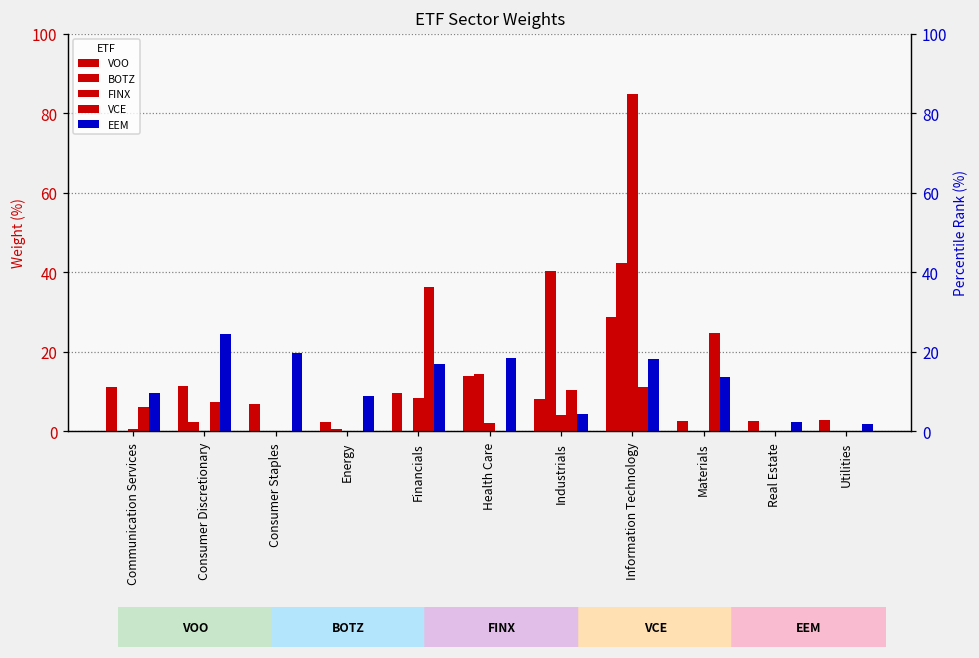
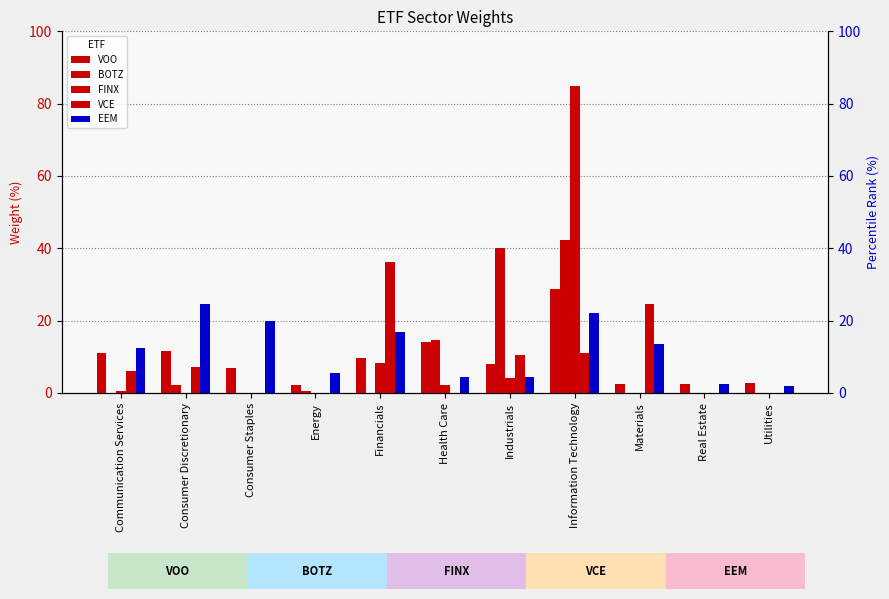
  {
    "EEM": {
-     "Communication Services": 10,
+     "Communication Services": 13,
      "Consumer Discretionary": 24,
      "Consumer Staples": 20,
-     "Energy": 9,
+     "Energy": 5,
      "Financials": 17,
-     "Health Care": 18,
+     "Health Care": 4,
      "Industrials": 4,
-     "Information Technology": 18,
+     "Information Technology": 22,
      "Materials": 14,
      "Real Estate": 2,
      "Utilities": 2
    }
  }
